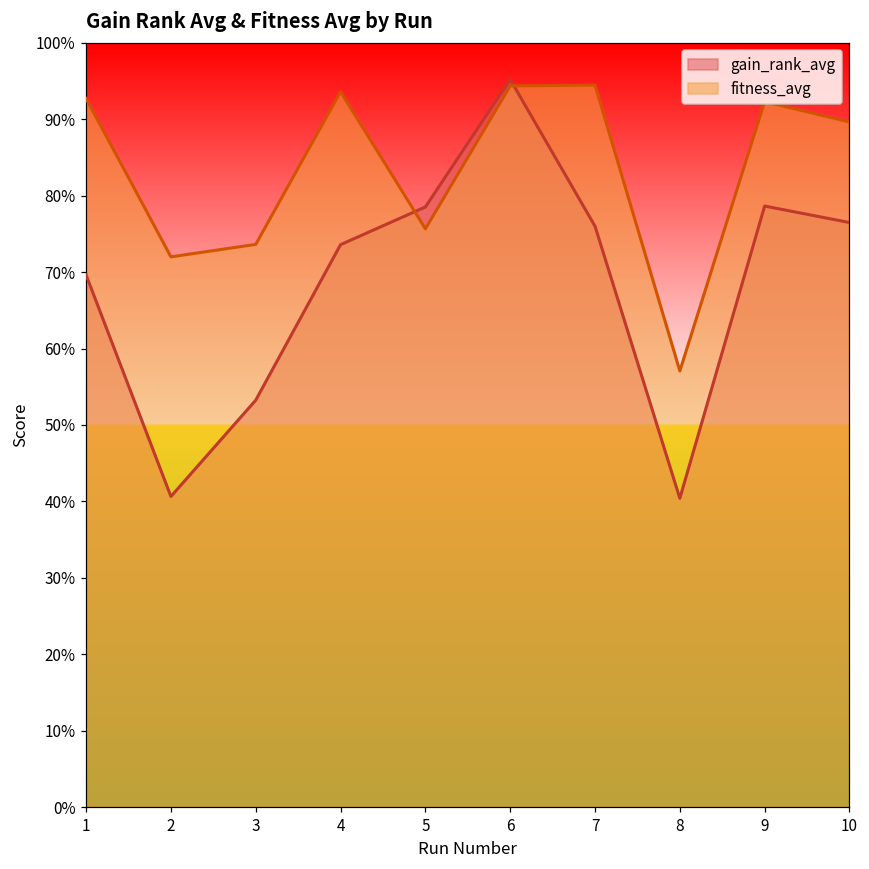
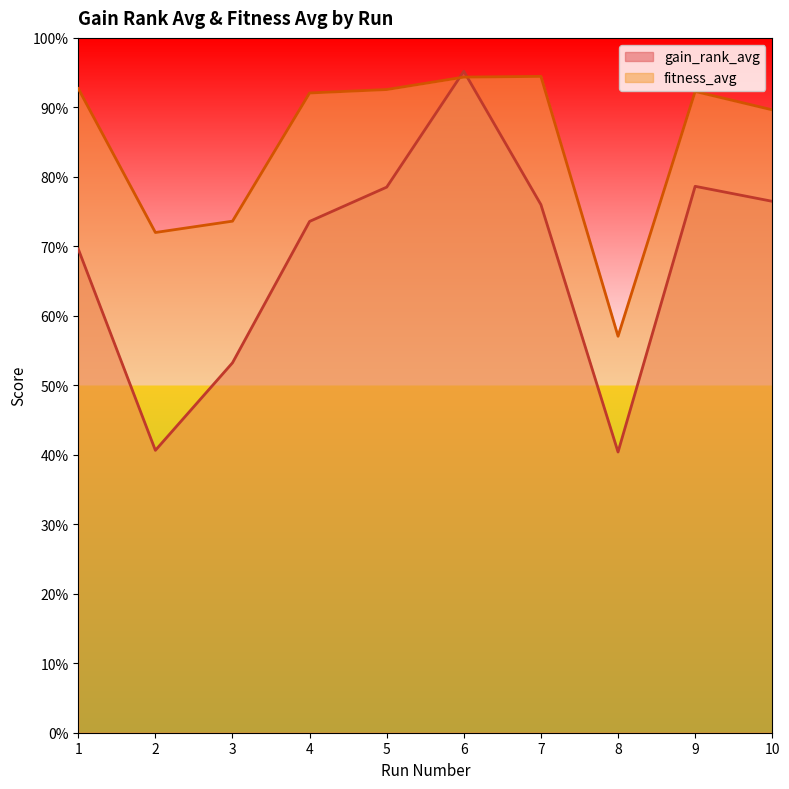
  {
    "gain_rank_avg": {
      "1": "70%",
      "2": "41%",
      "3": "53%",
      "4": "74%",
      "5": "79%",
      "6": "95%",
      "7": "76%",
      "8": "40%",
      "9": "79%",
      "10": "76%"
    },
    "fitness_avg": {
      "1": "93%",
      "2": "72%",
      "3": "74%",
-     "4": "94%",
-     "5": "76%",
+     "4": "92%",
+     "5": "93%",
      "6": "94%",
      "7": "94%",
      "8": "57%",
      "9": "92%",
      "10": "90%"
    }
  }
